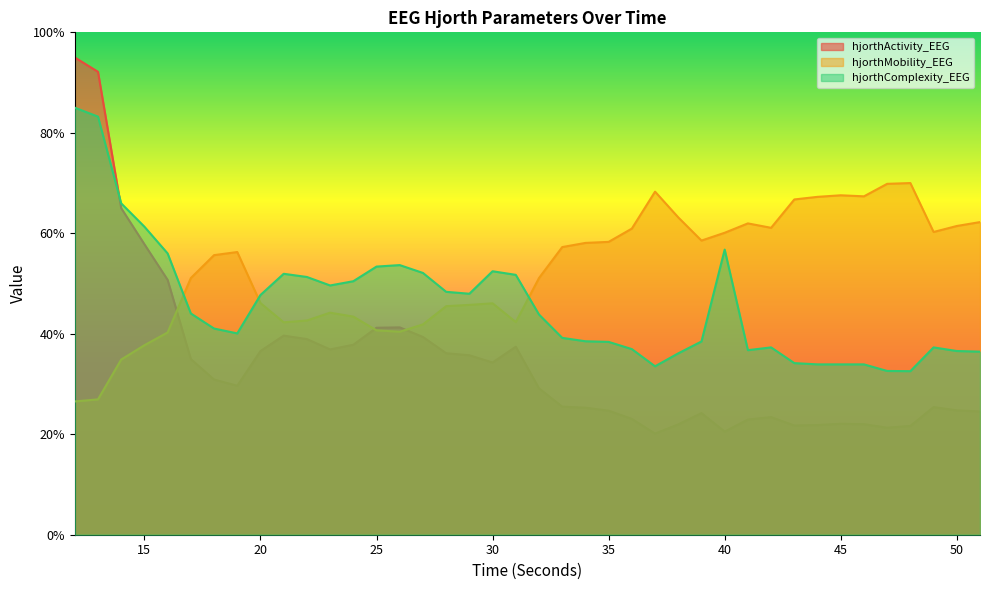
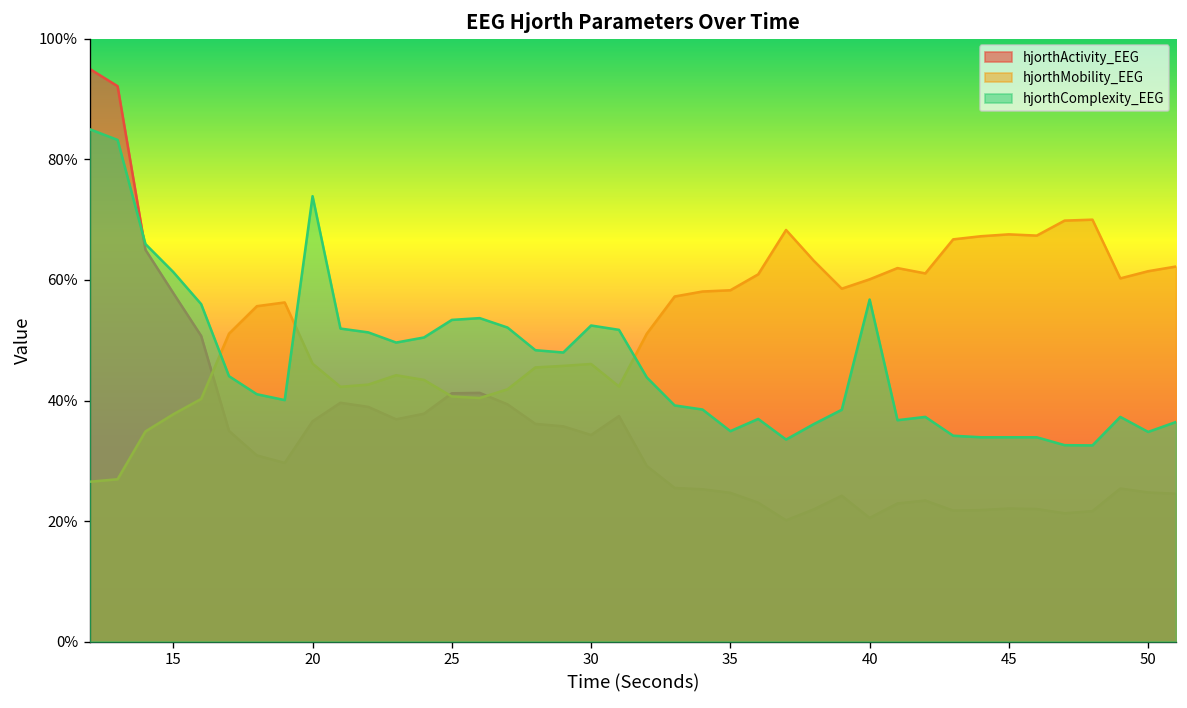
  {
    "hjorthActivity_EEG": {
      "15": "58%",
      "20": "37%",
      "25": "41%",
      "30": "34%",
      "35": "25%",
      "40": "21%",
      "45": "22%",
      "50": "25%"
    },
    "hjorthMobility_EEG": {
      "15": "38%",
      "20": "46%",
      "25": "41%",
      "30": "46%",
      "35": "58%",
      "40": "60%",
      "45": "68%",
      "50": "61%"
    },
    "hjorthComplexity_EEG": {
      "15": "61%",
-     "20": "48%",
+     "20": "74%",
      "25": "53%",
      "30": "52%",
-     "35": "38%",
+     "35": "35%",
      "40": "57%",
      "45": "34%",
-     "50": "37%"
+     "50": "35%"
    }
  }
